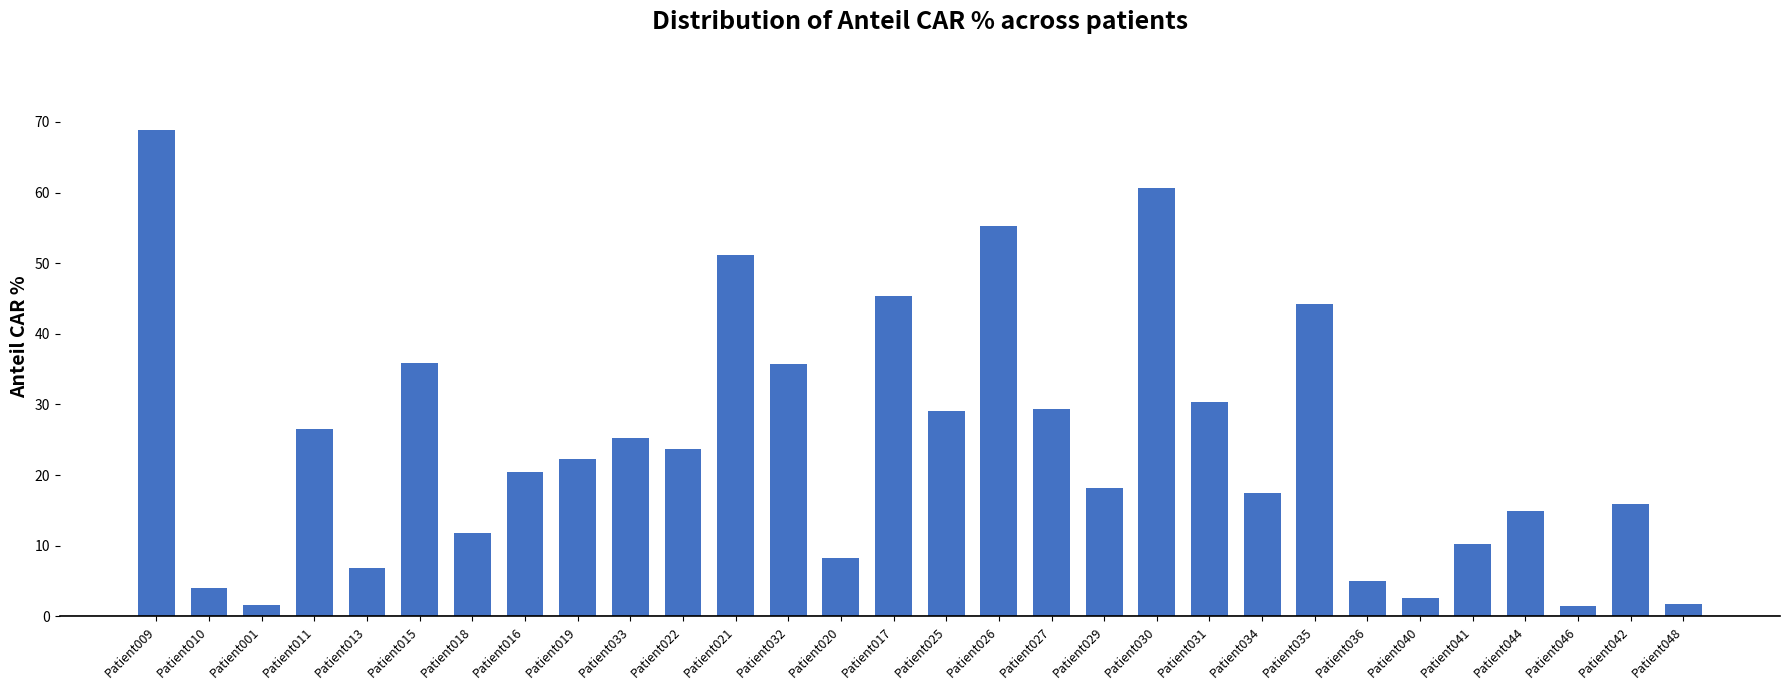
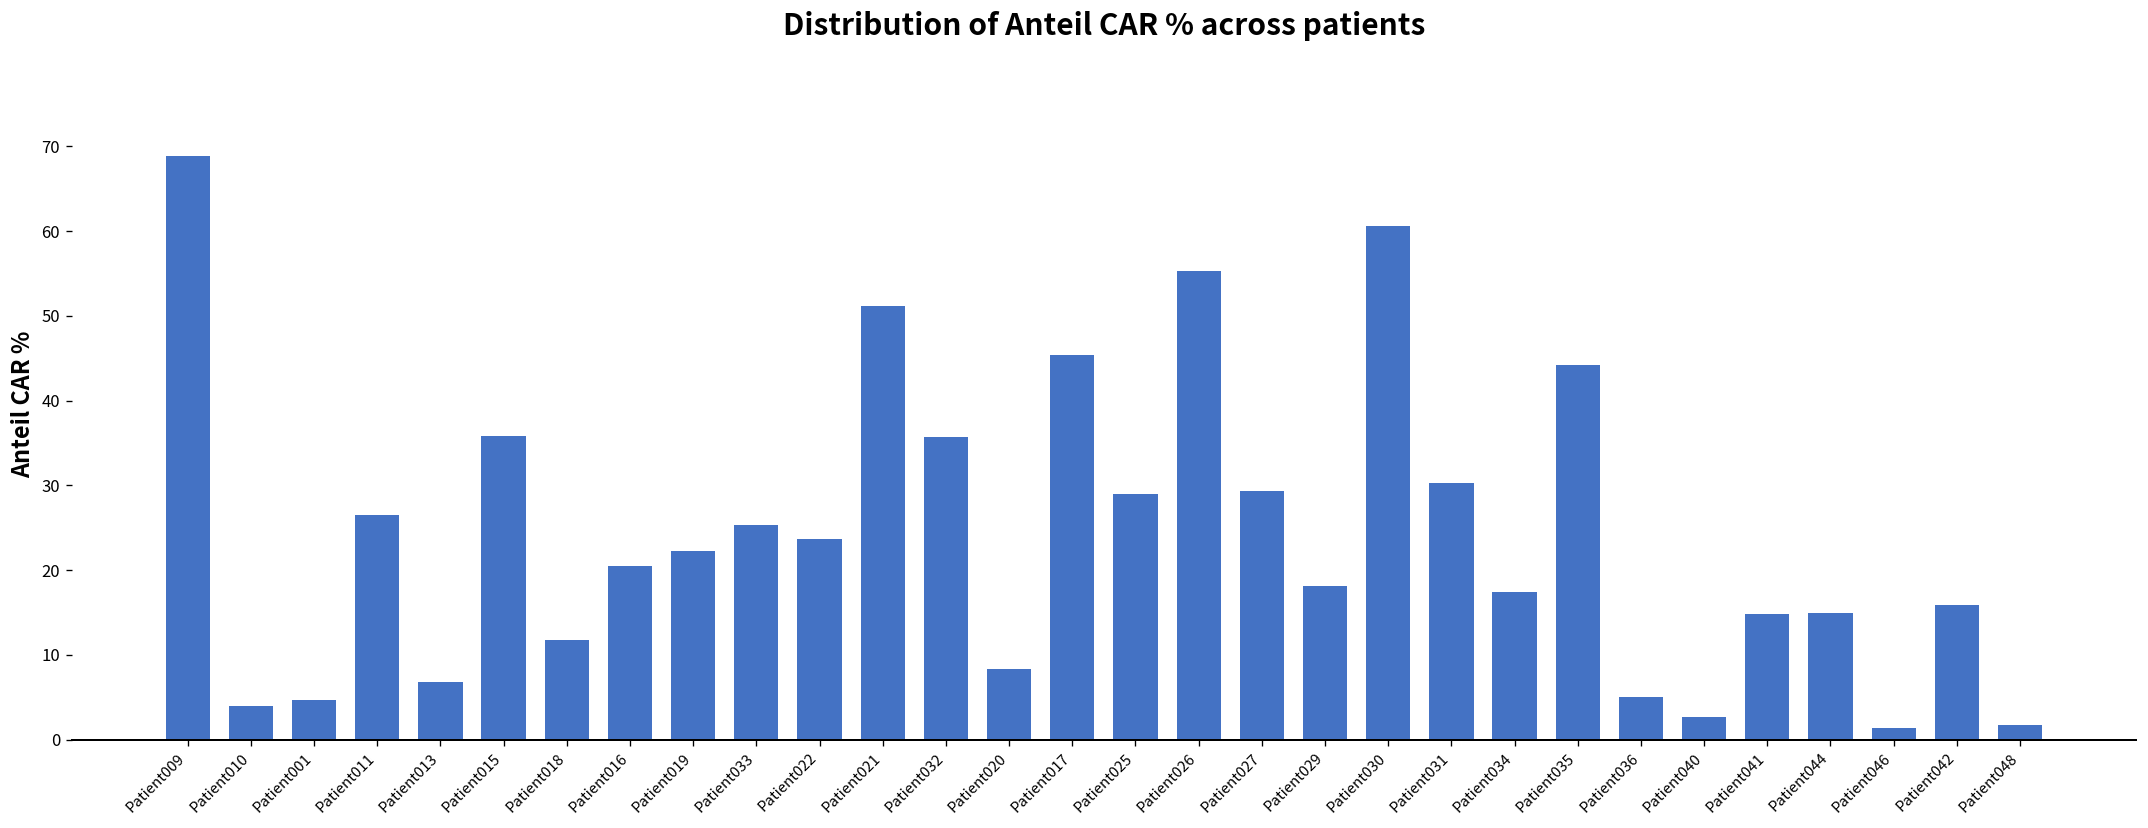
  {
    "Patient009": 69,
    "Patient010": 4,
-   "Patient001": 2,
+   "Patient001": 5,
    "Patient011": 27,
    "Patient013": 7,
    "Patient015": 36,
    "Patient018": 12,
    "Patient016": 21,
    "Patient019": 22,
    "Patient033": 25,
    "Patient022": 24,
    "Patient021": 51,
    "Patient032": 36,
    "Patient020": 8,
    "Patient017": 45,
    "Patient025": 29,
    "Patient026": 55,
    "Patient027": 29,
    "Patient029": 18,
    "Patient030": 61,
    "Patient031": 30,
    "Patient034": 17,
    "Patient035": 44,
    "Patient036": 5,
    "Patient040": 3,
-   "Patient041": 10,
+   "Patient041": 15,
    "Patient044": 15,
    "Patient046": 1,
    "Patient042": 16,
    "Patient048": 2
  }
